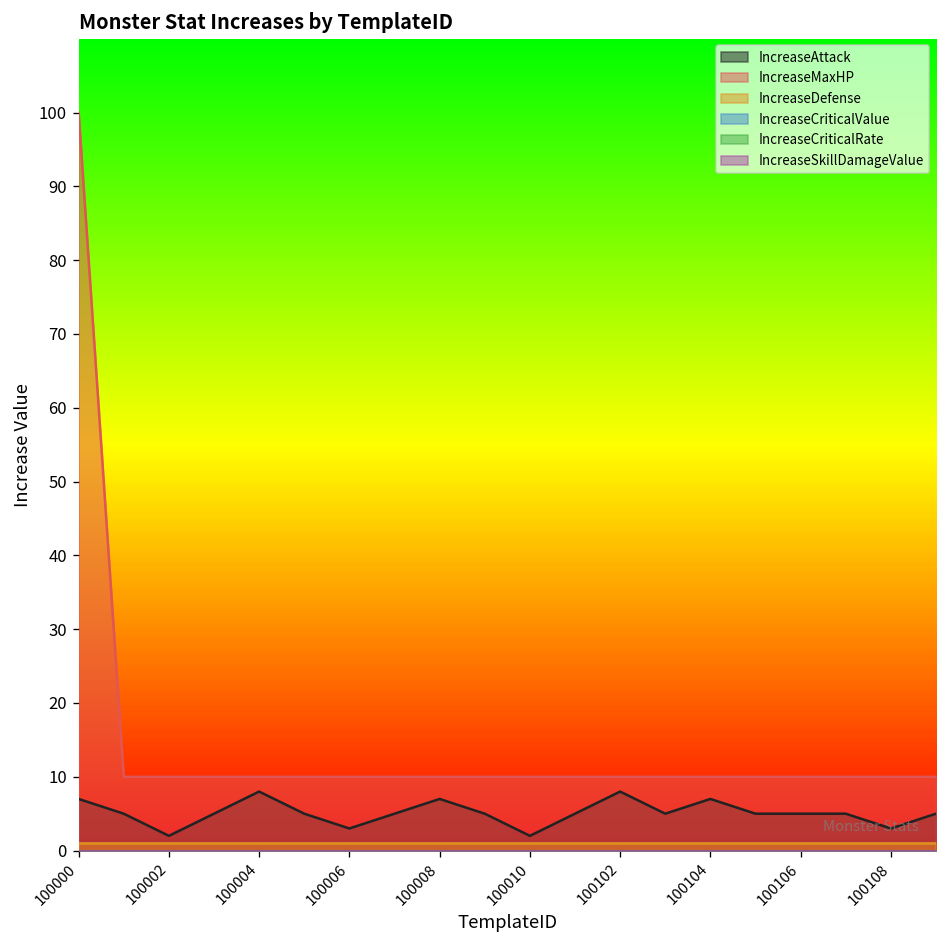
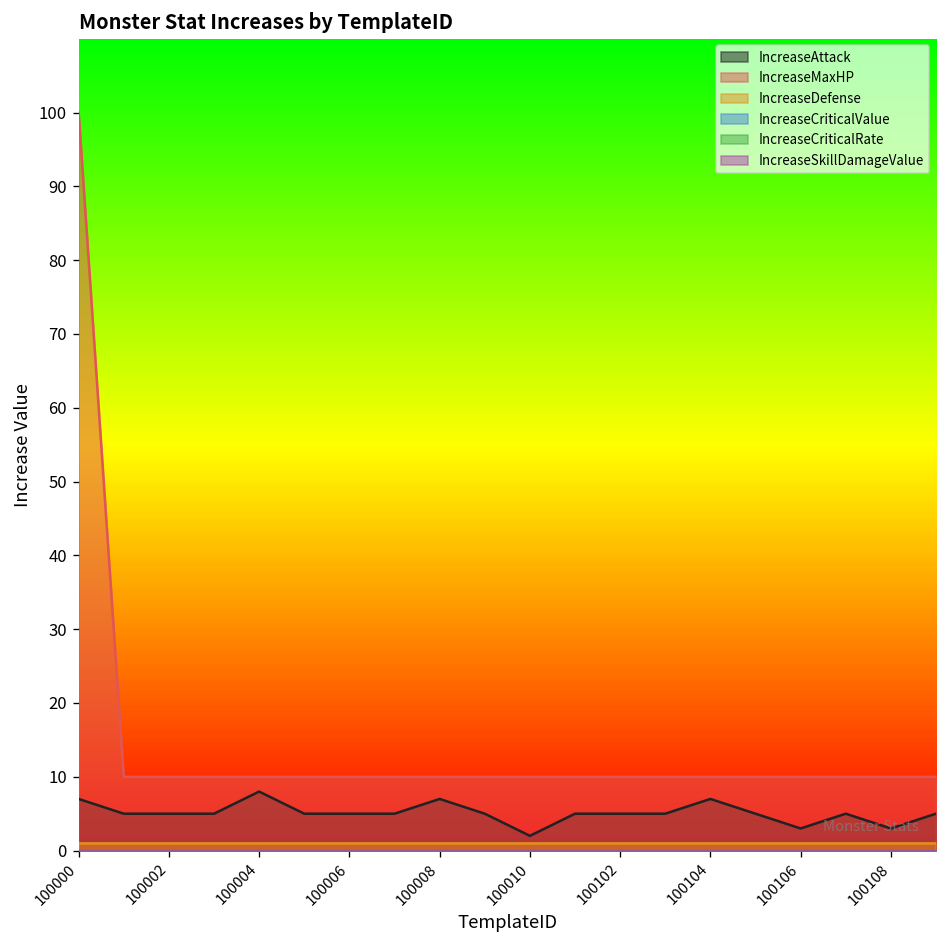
  {
    "IncreaseAttack": {
      "100000": 7,
-     "100002": 2,
+     "100002": 5,
      "100004": 8,
-     "100006": 3,
+     "100006": 5,
      "100008": 7,
      "100010": 2,
-     "100102": 8,
+     "100102": 5,
      "100104": 7,
-     "100106": 5,
+     "100106": 3,
      "100108": 3
    },
    "IncreaseSkillDamageValue": {
      "100000": 0,
      "100002": 0,
      "100004": 0,
      "100006": 0,
      "100008": 0,
      "100010": 0,
      "100102": 0,
      "100104": 0,
      "100106": 0,
      "100108": 0
    }
  }
